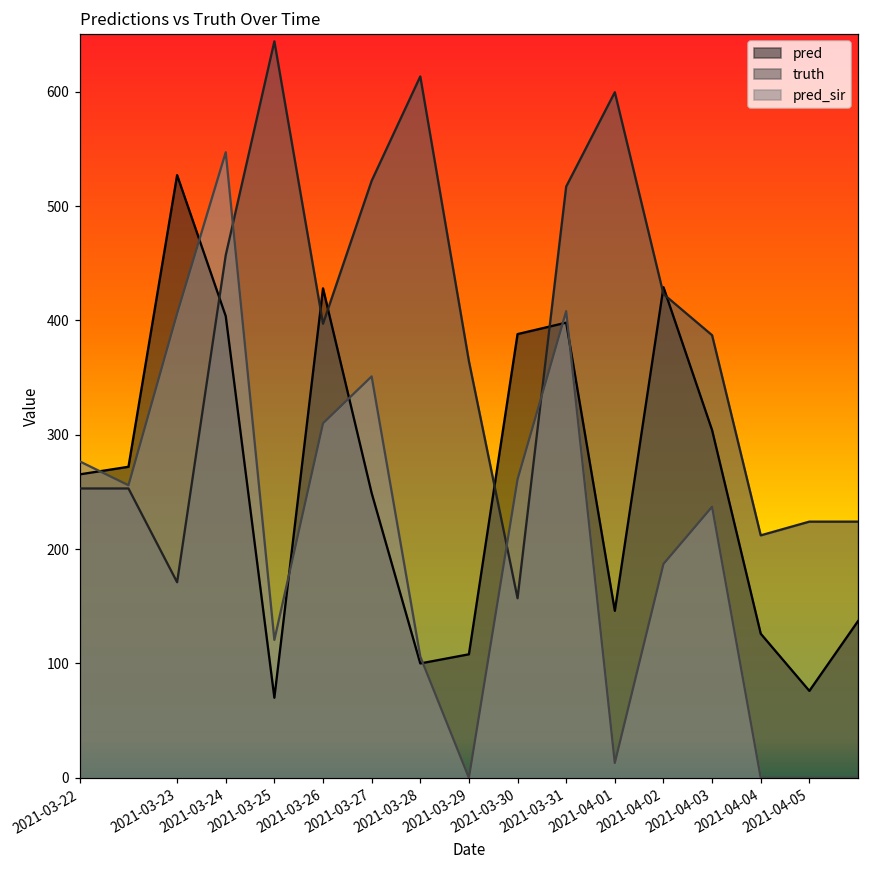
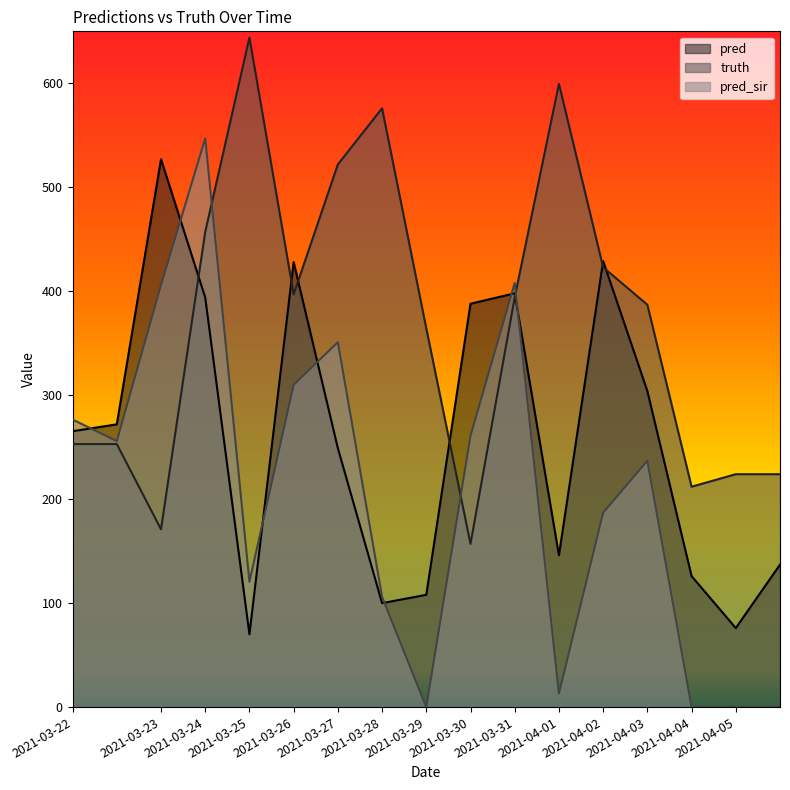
  {
    "pred": {
      "2021-03-23": 527,
-     "2021-03-24": 404,
+     "2021-03-24": 394,
      "2021-03-25": 70,
      "2021-03-26": 428,
      "2021-03-27": 249,
      "2021-03-28": 100,
      "2021-03-29": 108,
      "2021-03-30": 388,
      "2021-03-31": 398,
      "2021-04-01": 146,
      "2021-04-02": 429,
      "2021-04-03": 304,
      "2021-04-04": 126
    },
    "truth": {
      "2021-03-23": 171,
      "2021-03-24": 457,
      "2021-03-25": 644,
      "2021-03-26": 397,
      "2021-03-27": 522,
-     "2021-03-28": 613,
+     "2021-03-28": 576,
      "2021-03-29": 364,
      "2021-03-30": 157,
-     "2021-03-31": 517,
+     "2021-03-31": 394,
      "2021-04-01": 600,
      "2021-04-02": 423,
      "2021-04-03": 387,
      "2021-04-04": 212
    },
    "pred_sir": {
      "2021-03-23": 406,
      "2021-03-24": 547,
      "2021-03-25": 121,
      "2021-03-26": 310,
      "2021-03-27": 351,
      "2021-03-28": 106,
      "2021-03-29": 0,
      "2021-03-30": 261,
      "2021-03-31": 408,
      "2021-04-01": 13,
      "2021-04-02": 187,
      "2021-04-03": 237,
      "2021-04-04": 0
    }
  }
